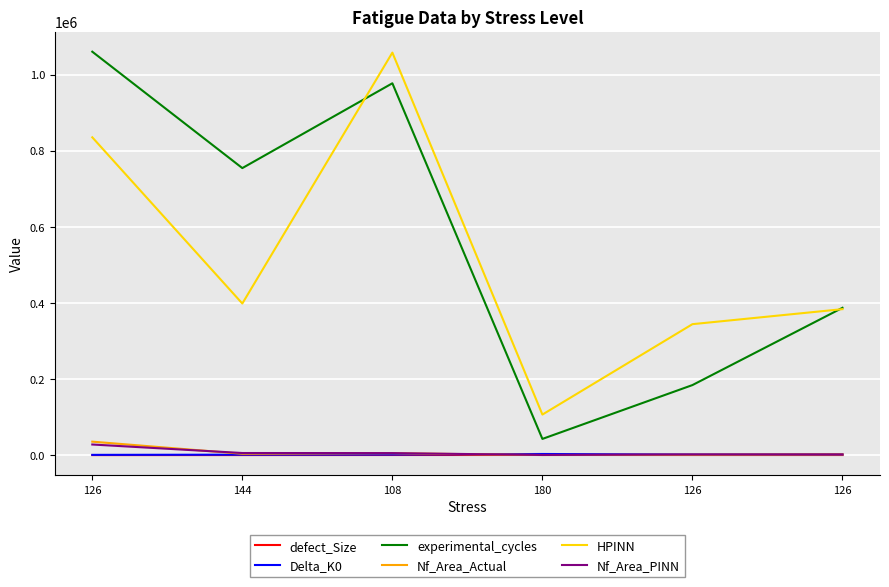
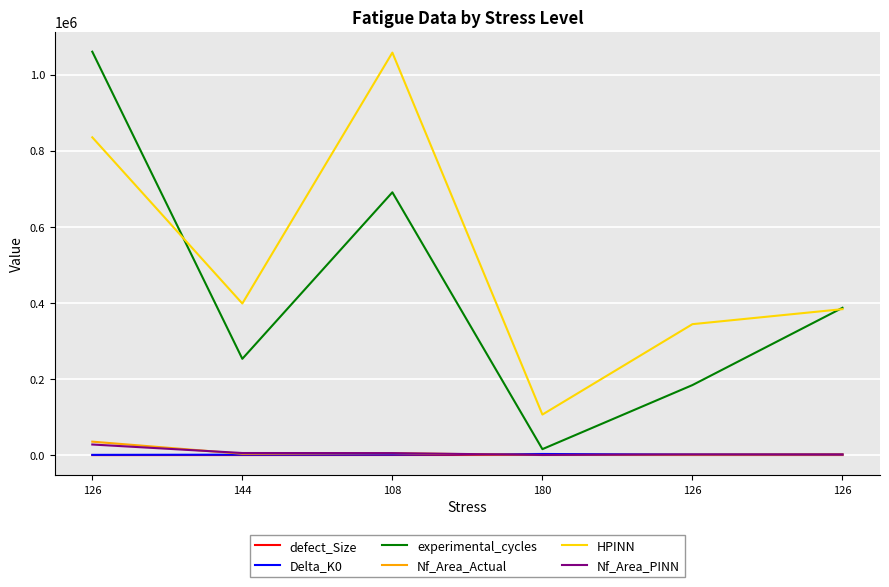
  {
    "experimental_cycles": {
-     "144": 750000,
-     "108": 980000,
-     "180": 40000
+     "144": 250000,
+     "108": 690000,
+     "180": 20000
    }
  }
